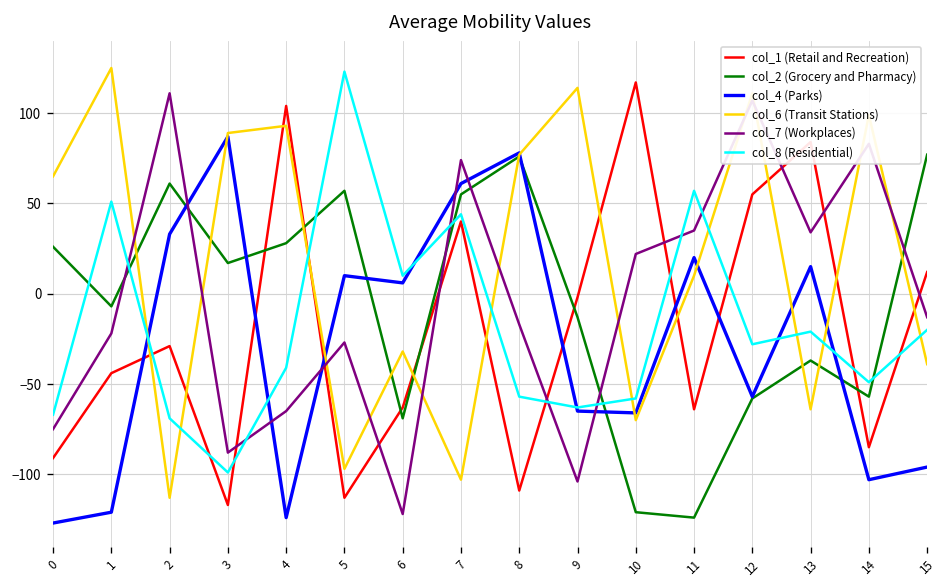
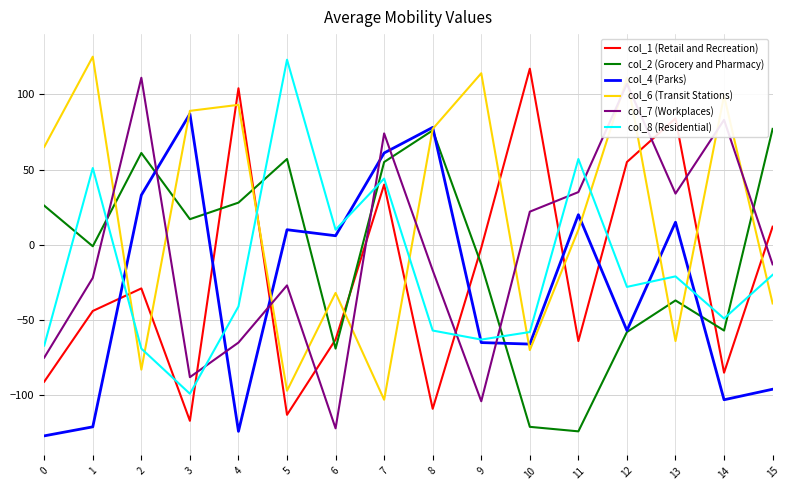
  {
    "col_1 (Retail and Recreation)": {
      "0": -91,
      "1": -44,
      "2": -29,
      "3": -117,
      "4": 104,
      "5": -113,
      "6": -63,
      "7": 40,
      "8": -109,
      "9": -2,
      "10": 117,
      "11": -64,
      "12": 55,
      "14": -85,
      "15": 12
    },
    "col_2 (Grocery and Pharmacy)": {
      "0": 26,
-     "1": -7,
+     "1": -1,
      "2": 61,
      "3": 17,
      "4": 28,
      "5": 57,
      "6": -69,
      "7": 55,
      "9": -13,
      "10": -121,
      "11": -124,
      "13": -37,
      "14": -57,
      "15": 77
    },
    "col_4 (Parks)": {
      "0": -127,
      "1": -121,
      "2": 33,
      "3": 87,
      "4": -124,
      "5": 10,
      "6": 6,
      "7": 61,
      "9": -65,
      "10": -66,
      "11": 20,
      "13": 15,
      "14": -103,
      "15": -96
    },
    "col_6 (Transit Stations)": {
      "0": 65,
      "1": 125,
-     "2": -113,
+     "2": -83,
      "3": 89,
      "4": 93,
      "5": -97,
      "6": -32,
      "7": -103,
      "9": 114,
      "10": -70,
      "11": 10,
      "13": -64,
      "15": -39
    },
    "col_7 (Workplaces)": {
      "0": -75,
      "1": -22,
      "2": 111,
      "3": -88,
      "4": -65,
      "5": -27,
      "6": -122,
      "7": 74,
      "8": -17,
      "9": -104,
      "10": 22,
      "11": 35,
      "13": 34,
      "15": -13
    },
    "col_8 (Residential)": {
      "0": -67,
      "1": 51,
      "2": -69,
      "3": -99,
      "4": -41,
      "5": 123,
      "6": 10,
      "7": 44,
      "8": -57,
      "9": -63,
      "10": -58,
      "11": 57,
      "12": -28,
      "13": -21,
      "14": -49,
      "15": -20
    }
  }
